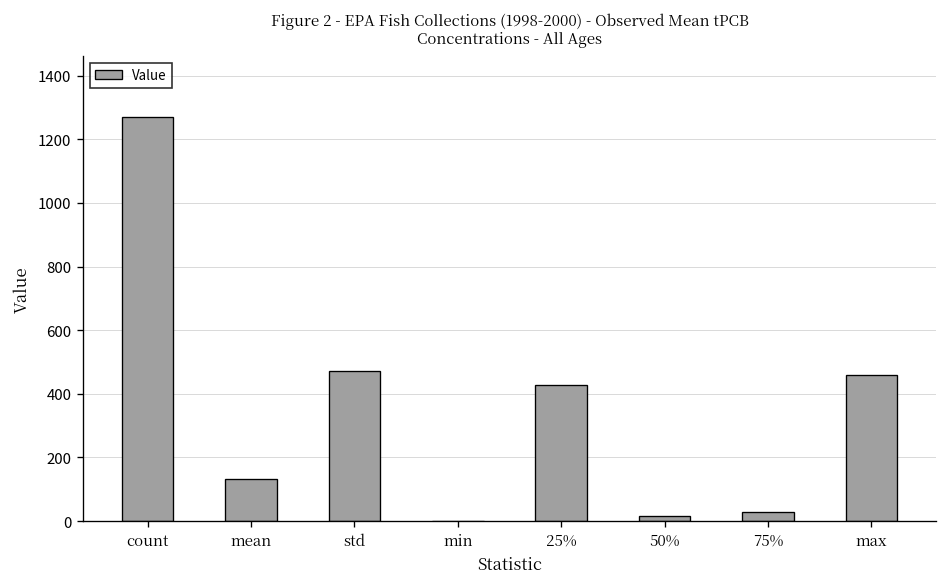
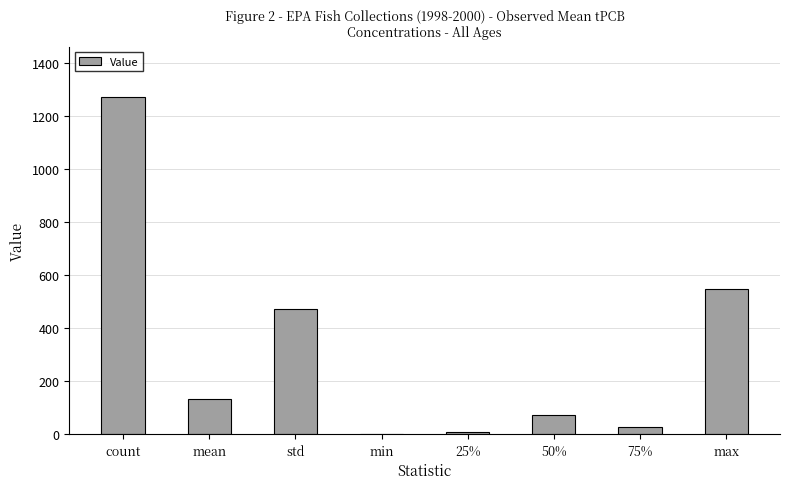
  {
    "count": 1270,
    "mean": 130,
    "std": 470,
    "min": 0,
-   "25%": 430,
-   "50%": 20,
+   "25%": 10,
+   "50%": 70,
    "75%": 30,
-   "max": 460
+   "max": 550
  }
